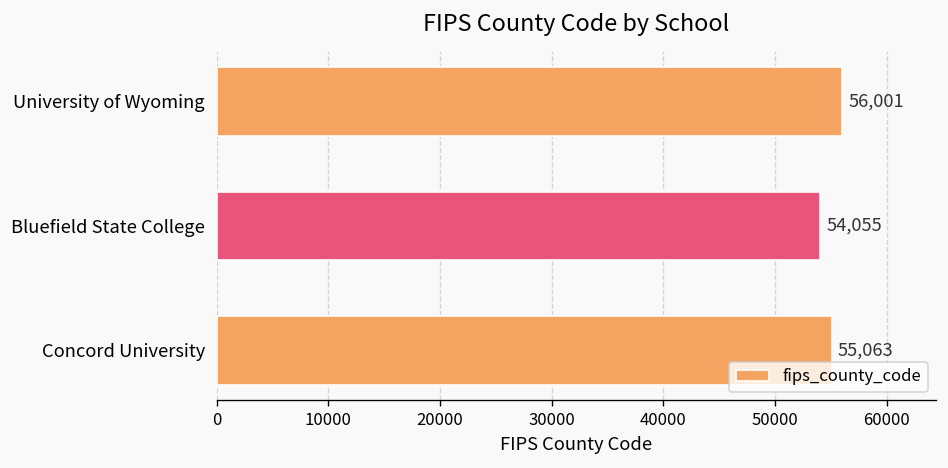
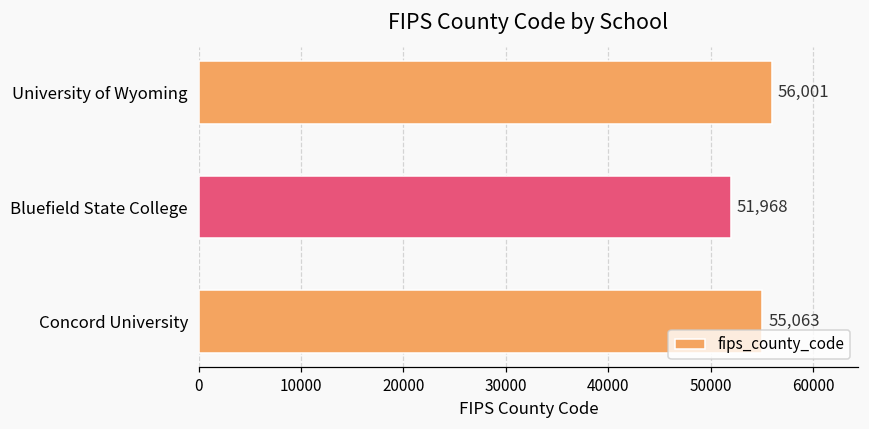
  {
    "University of Wyoming": "56,001",
-   "Bluefield State College": "54,055",
+   "Bluefield State College": "51,968",
    "Concord University": "55,063"
  }
